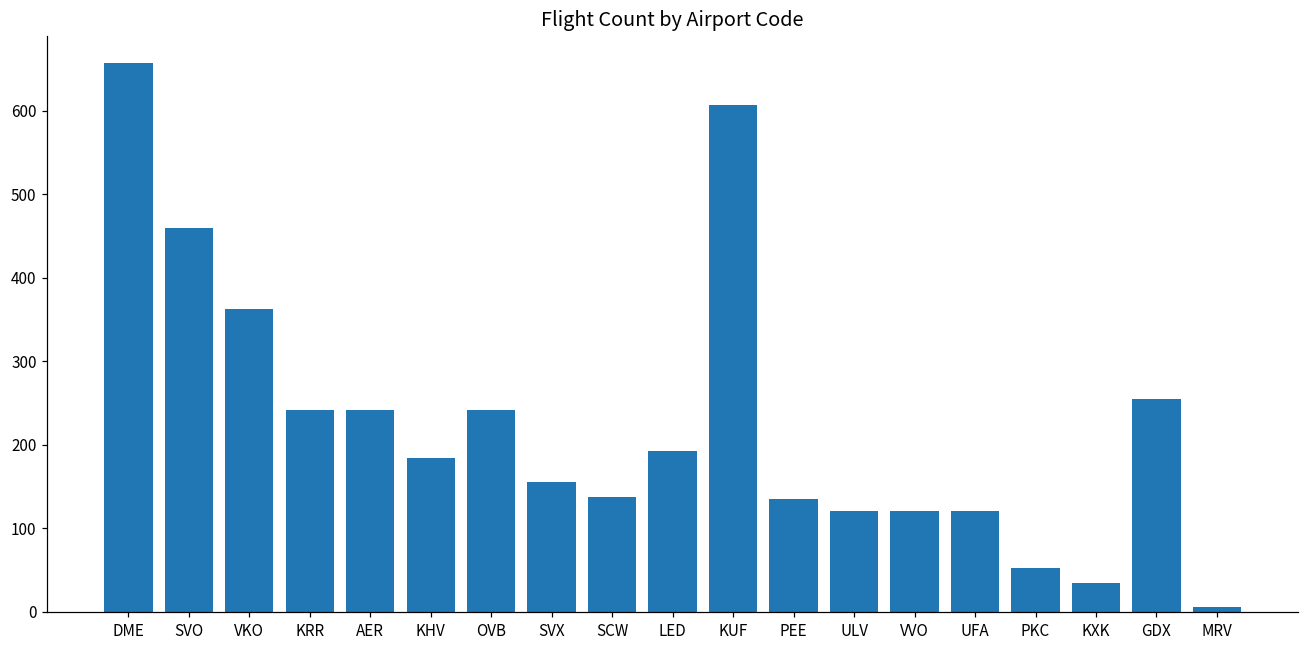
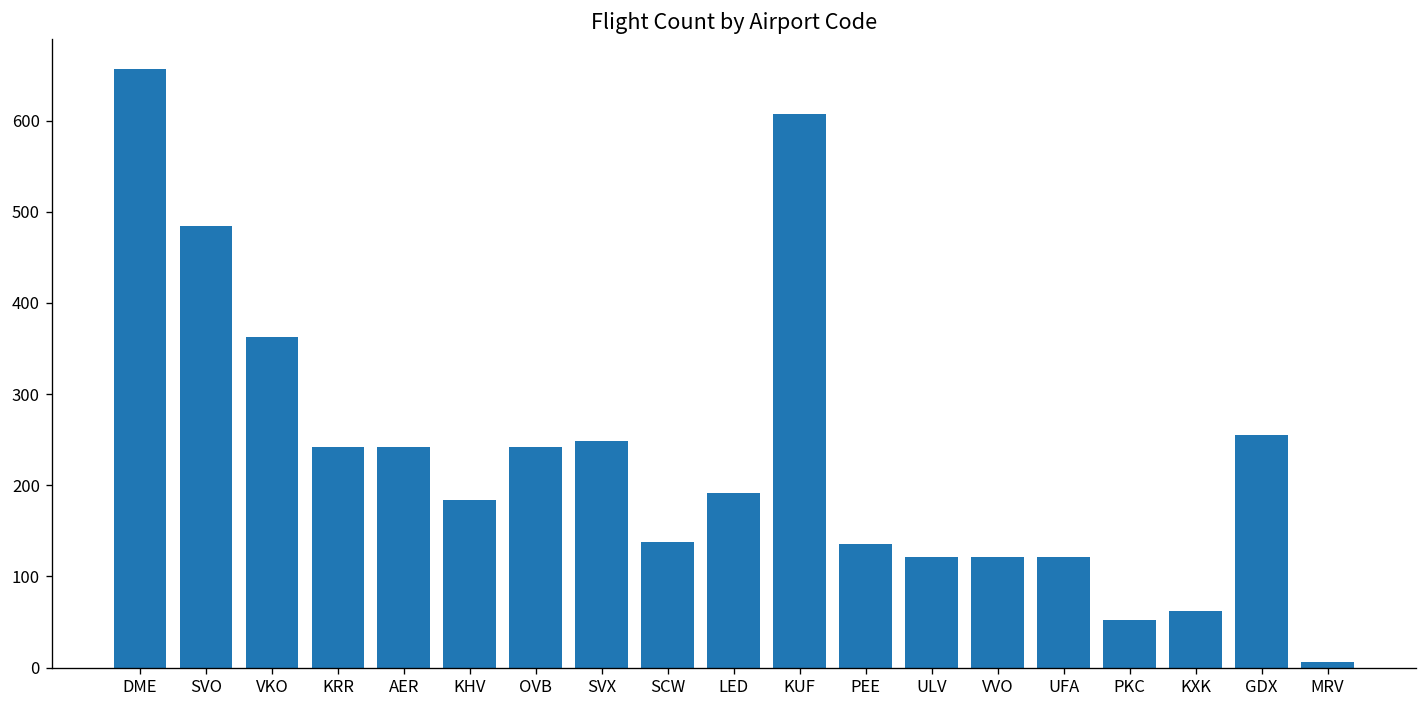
  {
    "DME": 660,
-   "SVO": 460,
+   "SVO": 480,
    "VKO": 360,
    "KRR": 240,
    "AER": 240,
    "KHV": 180,
    "OVB": 240,
-   "SVX": 160,
+   "SVX": 250,
    "SCW": 140,
    "LED": 190,
    "KUF": 610,
    "PEE": 140,
    "ULV": 120,
    "VVO": 120,
    "UFA": 120,
    "PKC": 50,
-   "KXK": 40,
+   "KXK": 60,
    "GDX": 260,
    "MRV": 10
  }
